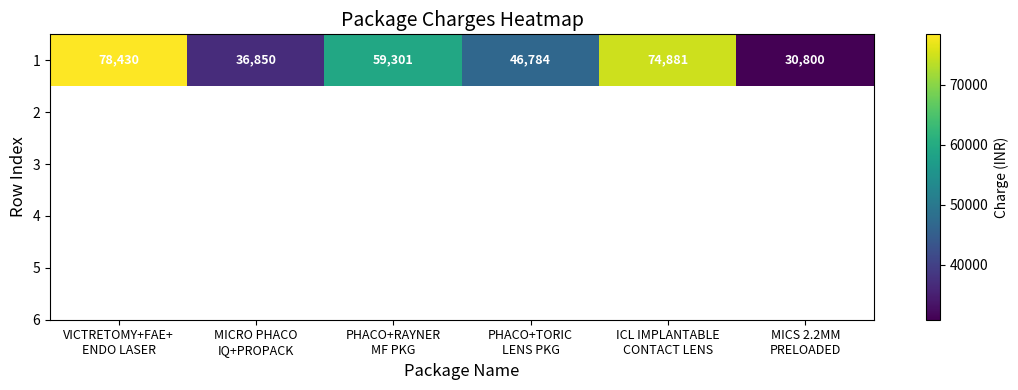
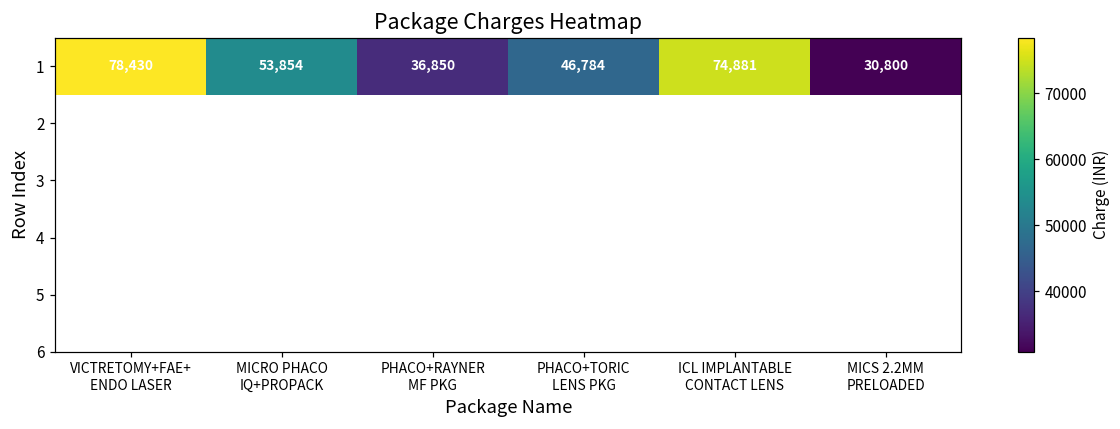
  {
    "1": {
      "VICTRETOMY+FAE+ ENDO LASER": "78,430",
-     "MICRO PHACO IQ+PROPACK": "36,850",
-     "PHACO+RAYNER MF PKG": "59,301",
+     "MICRO PHACO IQ+PROPACK": "53,854",
+     "PHACO+RAYNER MF PKG": "36,850",
      "PHACO+TORIC LENS PKG": "46,784",
      "ICL IMPLANTABLE CONTACT LENS": "74,881",
      "MICS 2.2MM PRELOADED": "30,800"
    }
  }
